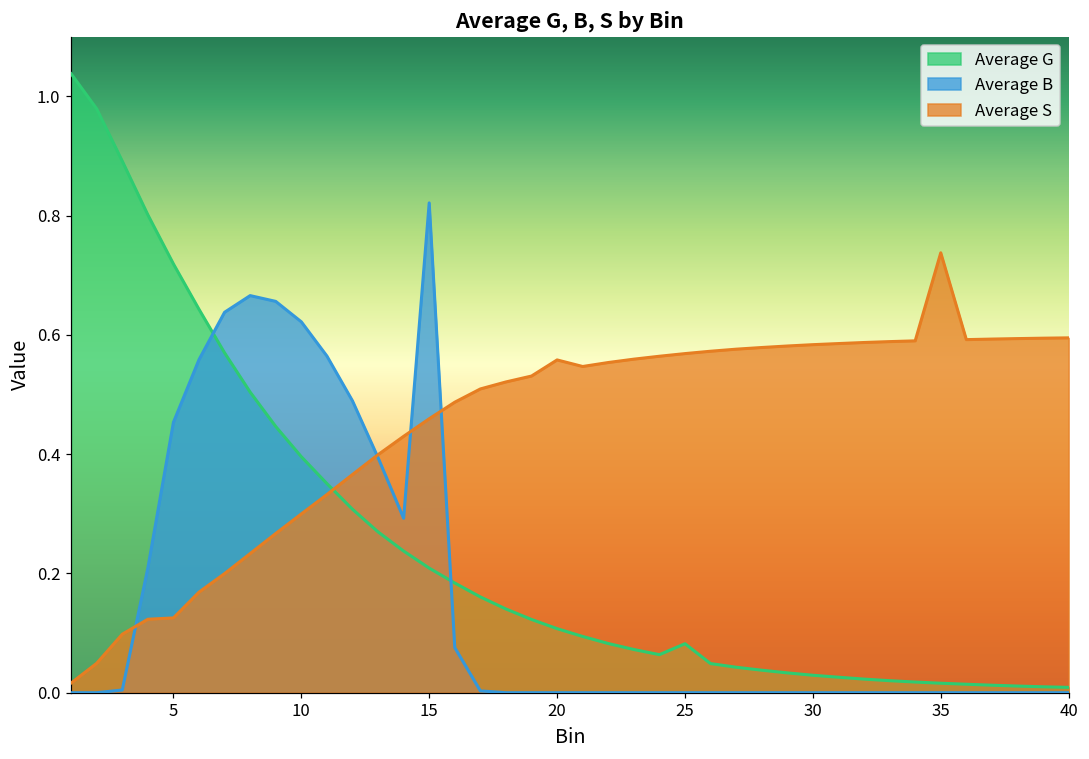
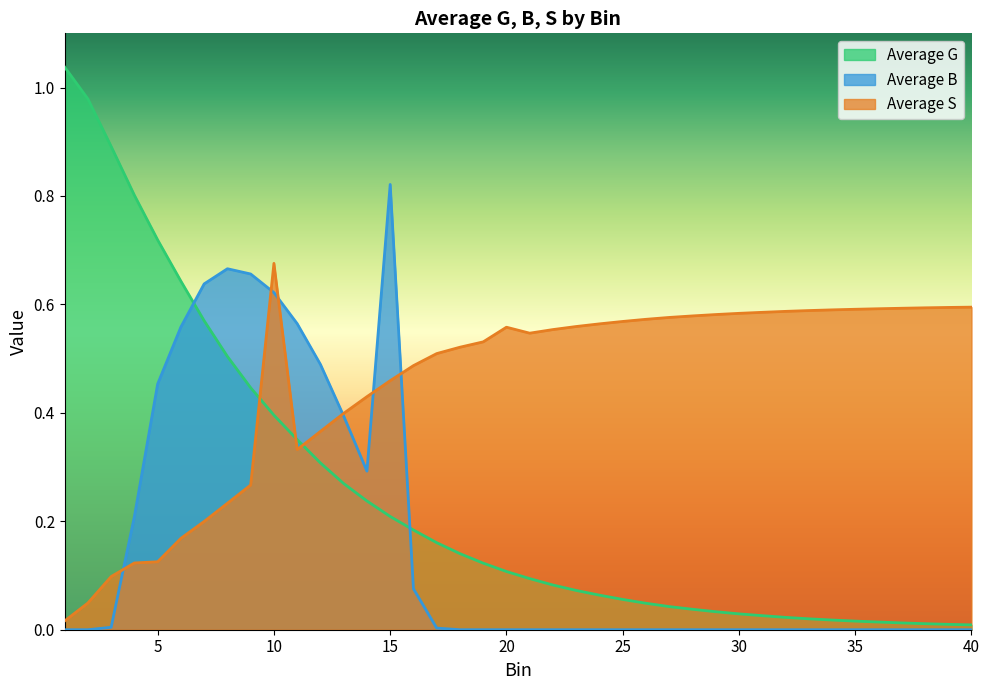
  {
    "Average G": {
      "5": 0.72,
      "10": 0.40,
      "15": 0.21,
      "20": 0.11,
-     "25": 0.08,
+     "25": 0.06,
      "30": 0.03,
      "35": 0.02,
      "40": 0.01
    },
    "Average B": {
      "5": 0.45,
      "10": 0.62,
      "15": 0.82,
      "20": 0.00,
      "25": 0.00,
      "30": 0.00,
      "35": 0.00,
      "40": 0.00
    },
    "Average S": {
      "5": 0.13,
-     "10": 0.30,
+     "10": 0.68,
      "15": 0.46,
      "20": 0.56,
      "25": 0.57,
      "30": 0.58,
-     "35": 0.74,
+     "35": 0.59,
      "40": 0.59
    }
  }
